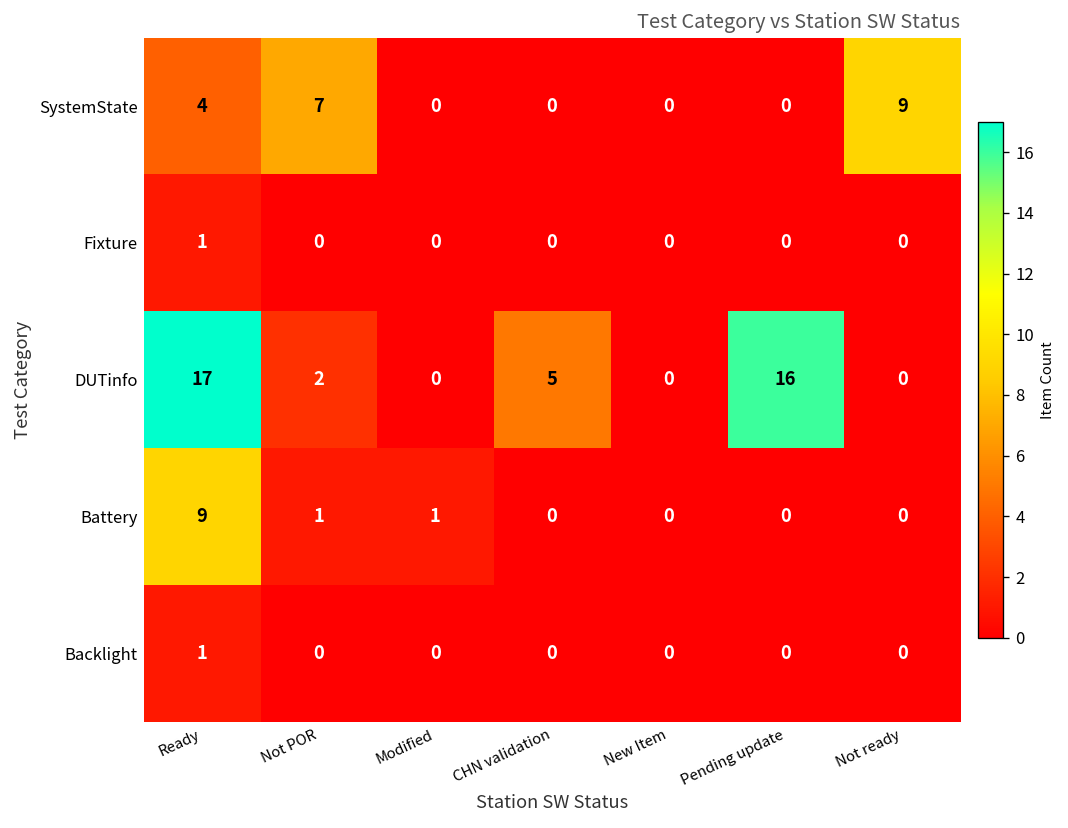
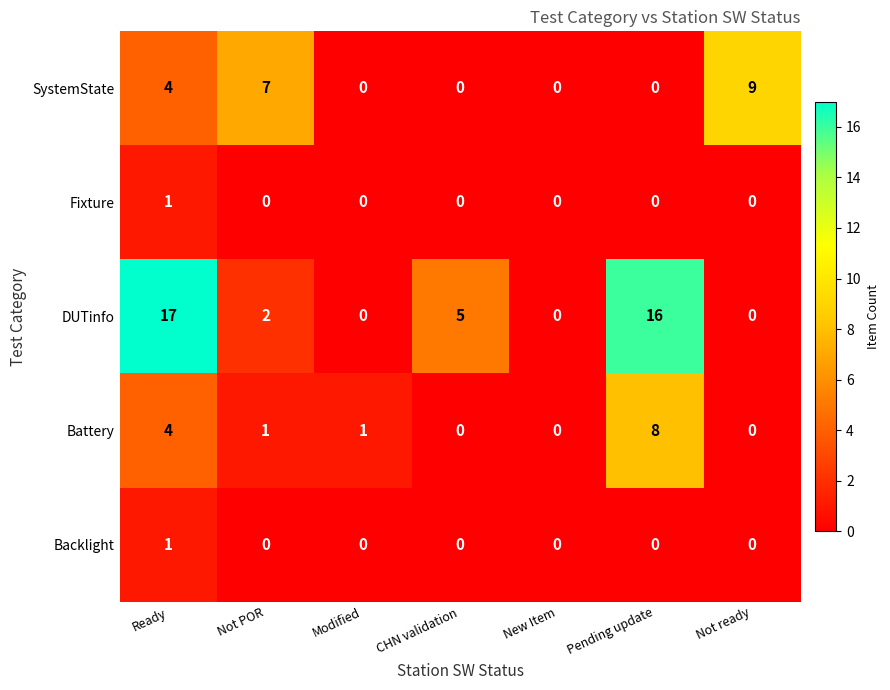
  {
    "SystemState": {
      "Ready": 4,
      "Not POR": 7,
      "Modified": 0,
      "CHN validation": 0,
      "New Item": 0,
      "Pending update": 0,
      "Not ready": 9
    },
    "Fixture": {
      "Ready": 1,
      "Not POR": 0,
      "Modified": 0,
      "CHN validation": 0,
      "New Item": 0,
      "Pending update": 0,
      "Not ready": 0
    },
    "DUTinfo": {
      "Ready": 17,
      "Not POR": 2,
      "Modified": 0,
      "CHN validation": 5,
      "New Item": 0,
      "Pending update": 16,
      "Not ready": 0
    },
    "Battery": {
-     "Ready": 9,
+     "Ready": 4,
      "Not POR": 1,
      "Modified": 1,
      "CHN validation": 0,
      "New Item": 0,
-     "Pending update": 0,
+     "Pending update": 8,
      "Not ready": 0
    },
    "Backlight": {
      "Ready": 1,
      "Not POR": 0,
      "Modified": 0,
      "CHN validation": 0,
      "New Item": 0,
      "Pending update": 0,
      "Not ready": 0
    }
  }
